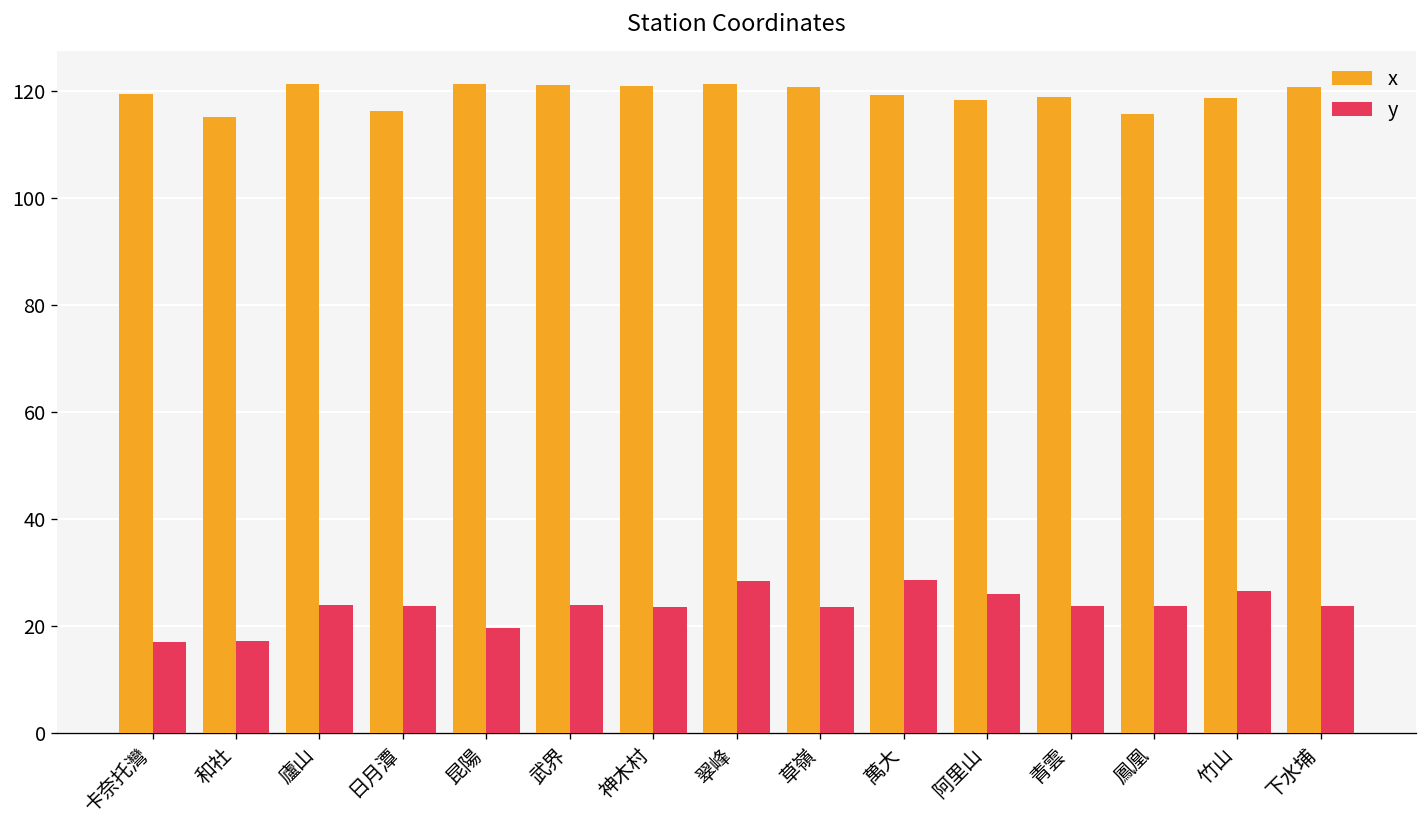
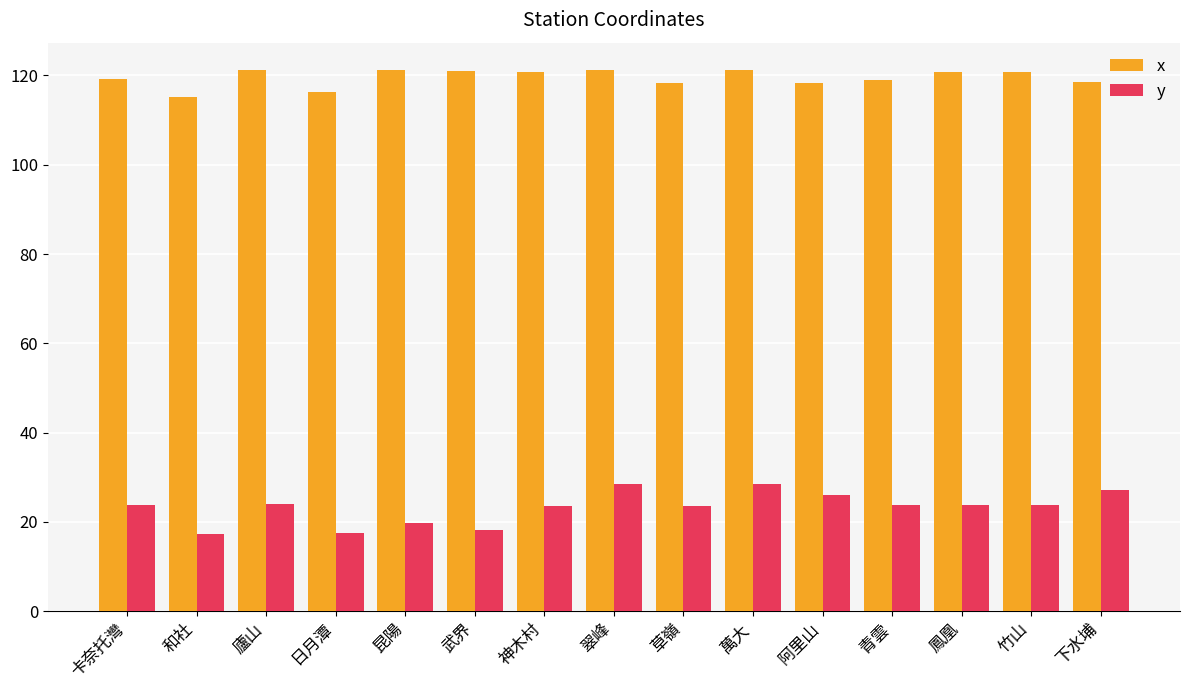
  {
    "x": {
      "卡奈托灣": 119,
      "和社": 115,
      "廬山": 121,
      "日月潭": 116,
      "昆陽": 121,
      "武界": 121,
      "神木村": 121,
      "翠峰": 121,
-     "草嶺": 121,
-     "萬大": 119,
+     "草嶺": 118,
+     "萬大": 121,
      "阿里山": 118,
      "青雲": 119,
-     "鳳凰": 116,
-     "竹山": 119,
-     "下水埔": 121
+     "鳳凰": 121,
+     "竹山": 121,
+     "下水埔": 119
    },
    "y": {
-     "卡奈托灣": 17,
+     "卡奈托灣": 24,
      "和社": 17,
      "廬山": 24,
-     "日月潭": 24,
+     "日月潭": 17,
      "昆陽": 20,
-     "武界": 24,
+     "武界": 18,
      "神木村": 24,
      "翠峰": 28,
      "草嶺": 24,
      "萬大": 29,
      "阿里山": 26,
      "青雲": 24,
      "鳳凰": 24,
-     "竹山": 27,
-     "下水埔": 24
+     "竹山": 24,
+     "下水埔": 27
    }
  }
